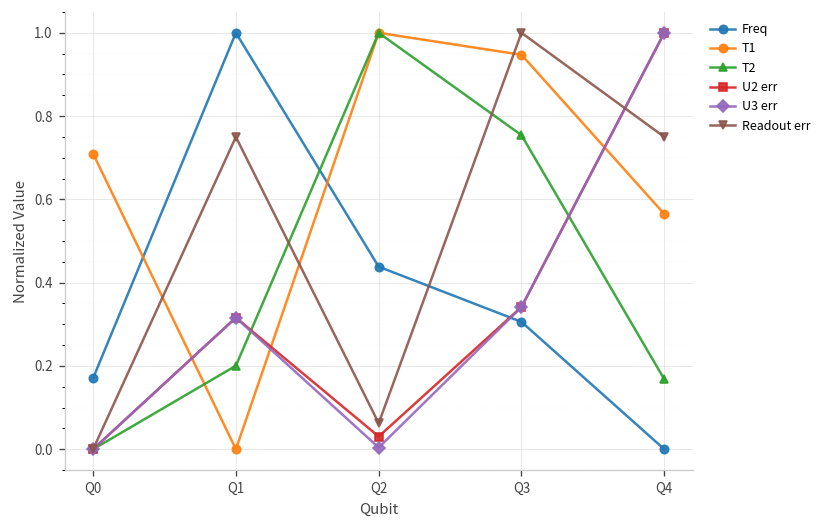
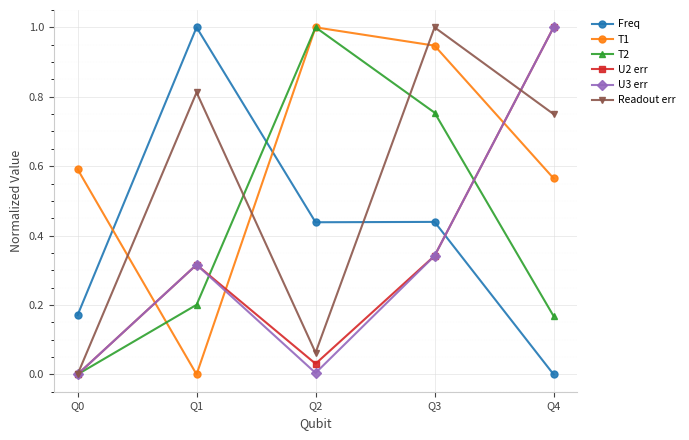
  {
    "Freq": {
      "Q0": 0.17,
      "Q1": 1.00,
      "Q2": 0.44,
-     "Q3": 0.31,
+     "Q3": 0.44,
      "Q4": 0.00
    },
    "T1": {
-     "Q0": 0.71,
+     "Q0": 0.59,
      "Q1": 0.00,
      "Q3": 0.95,
      "Q4": 0.56
    },
    "T2": {
      "Q1": 0.20,
      "Q3": 0.75,
      "Q4": 0.17
    },
    "U2 err": {
      "Q2": 0.03
    },
    "U3 err": {
      "Q2": 0.00
    },
    "Readout err": {
-     "Q1": 0.75,
+     "Q1": 0.81,
      "Q2": 0.06,
      "Q3": 1.00,
      "Q4": 0.75
    }
  }
